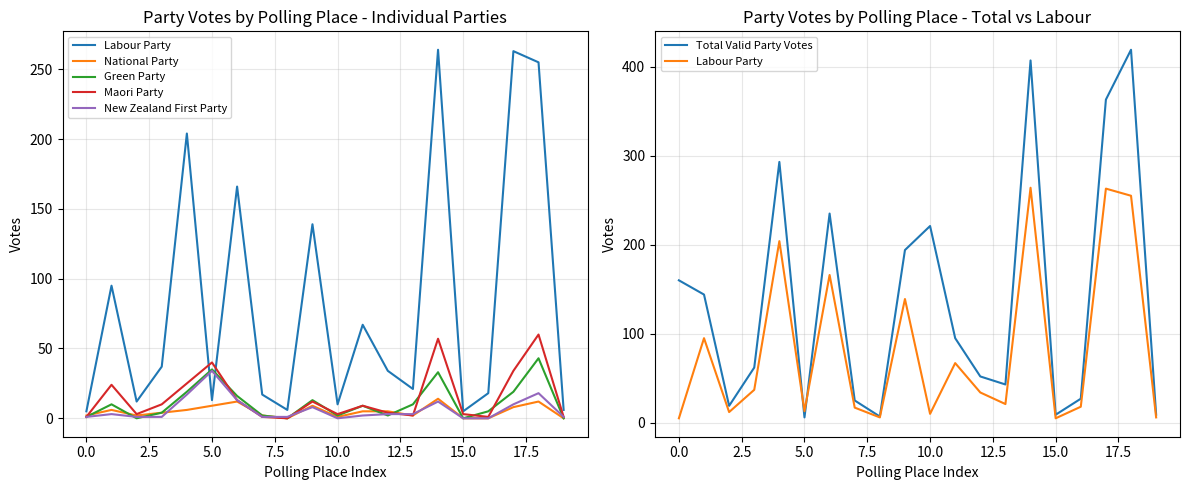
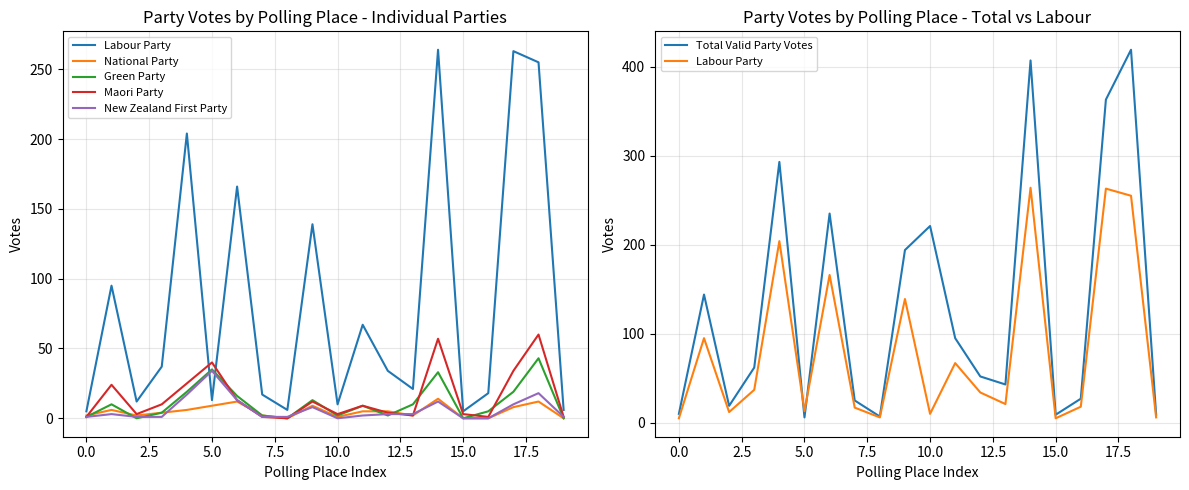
  {
    "Party Votes by Polling Place - Individual Parties": {
      "National Party": {
        "5.0": 9
      },
      "Maori Party": {
        "5.0": 40,
        "15.0": 3
      }
    },
    "Party Votes by Polling Place - Total vs Labour": {
      "Total Valid Party Votes": {
-       "0.0": 160,
+       "0.0": 10,
        "5.0": 10,
        "10.0": 220,
        "15.0": 10
      },
      "Labour Party": {
        "0.0": 10,
        "5.0": 10,
        "10.0": 10,
        "15.0": 10
      }
    }
  }
